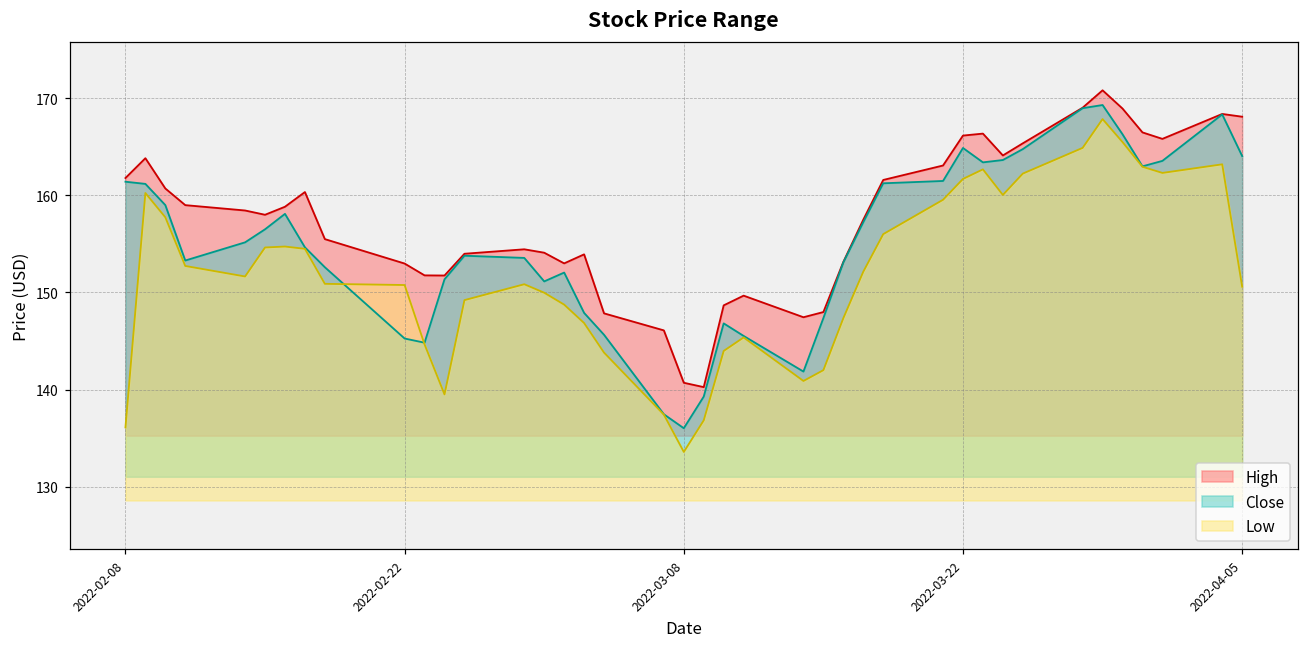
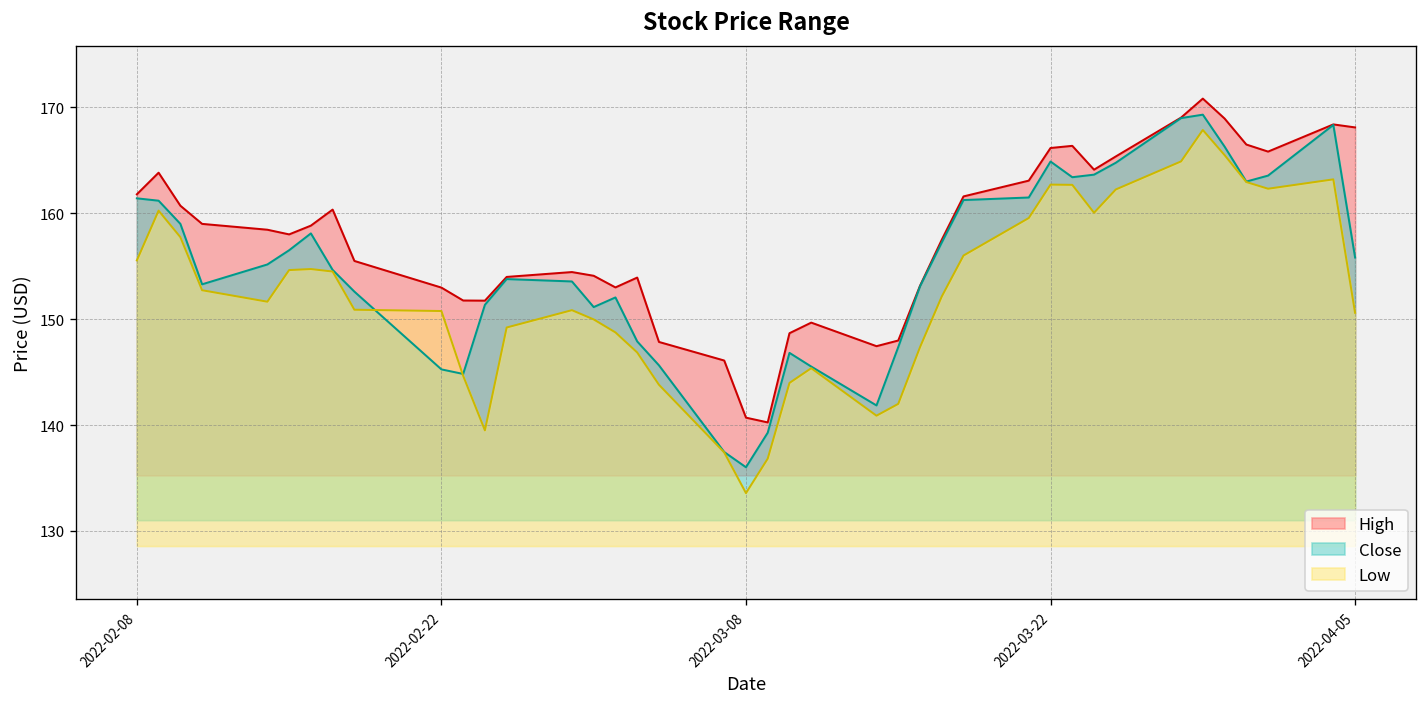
  {
    "High": {
      "2022-02-08": 162,
      "2022-02-22": 153,
      "2022-03-08": 141,
      "2022-03-22": 166,
      "2022-04-05": 168
    },
    "Close": {
      "2022-02-08": 161,
      "2022-02-22": 145,
      "2022-03-08": 136,
      "2022-03-22": 165,
-     "2022-04-05": 164
+     "2022-04-05": 156
    },
    "Low": {
-     "2022-02-08": 136,
+     "2022-02-08": 156,
      "2022-02-22": 151,
      "2022-03-08": 134,
-     "2022-03-22": 162,
+     "2022-03-22": 163,
      "2022-04-05": 151
    }
  }
